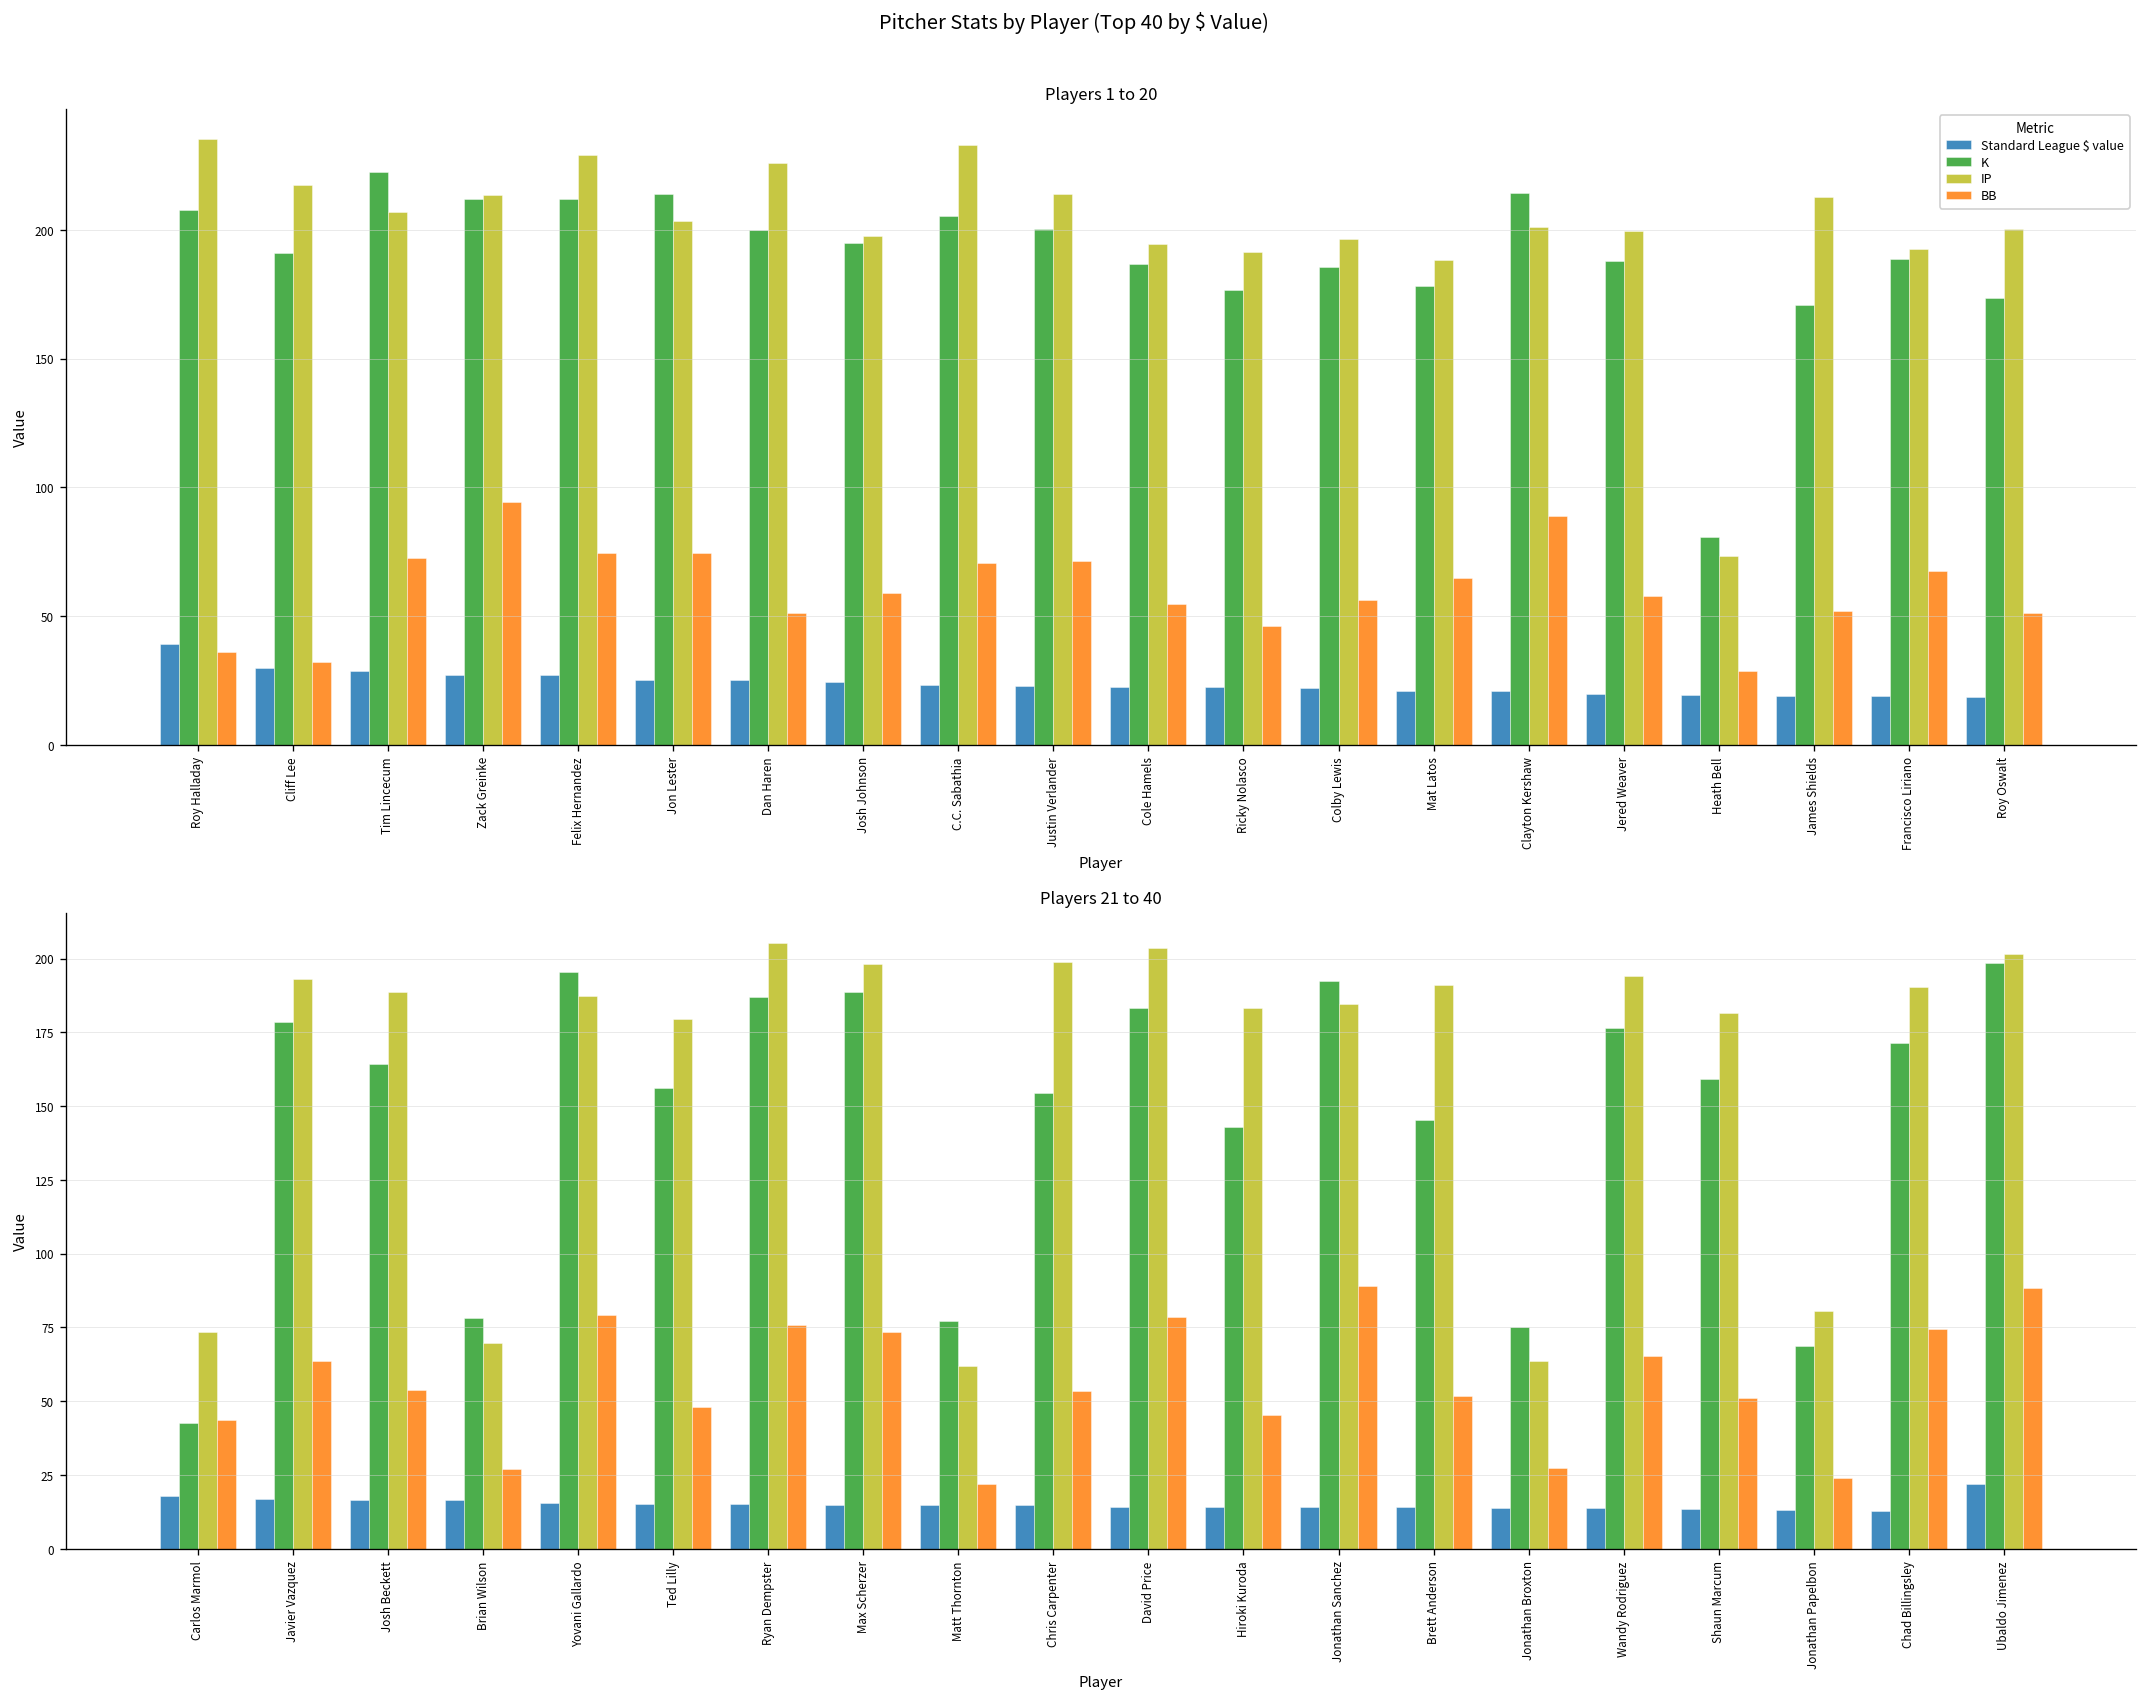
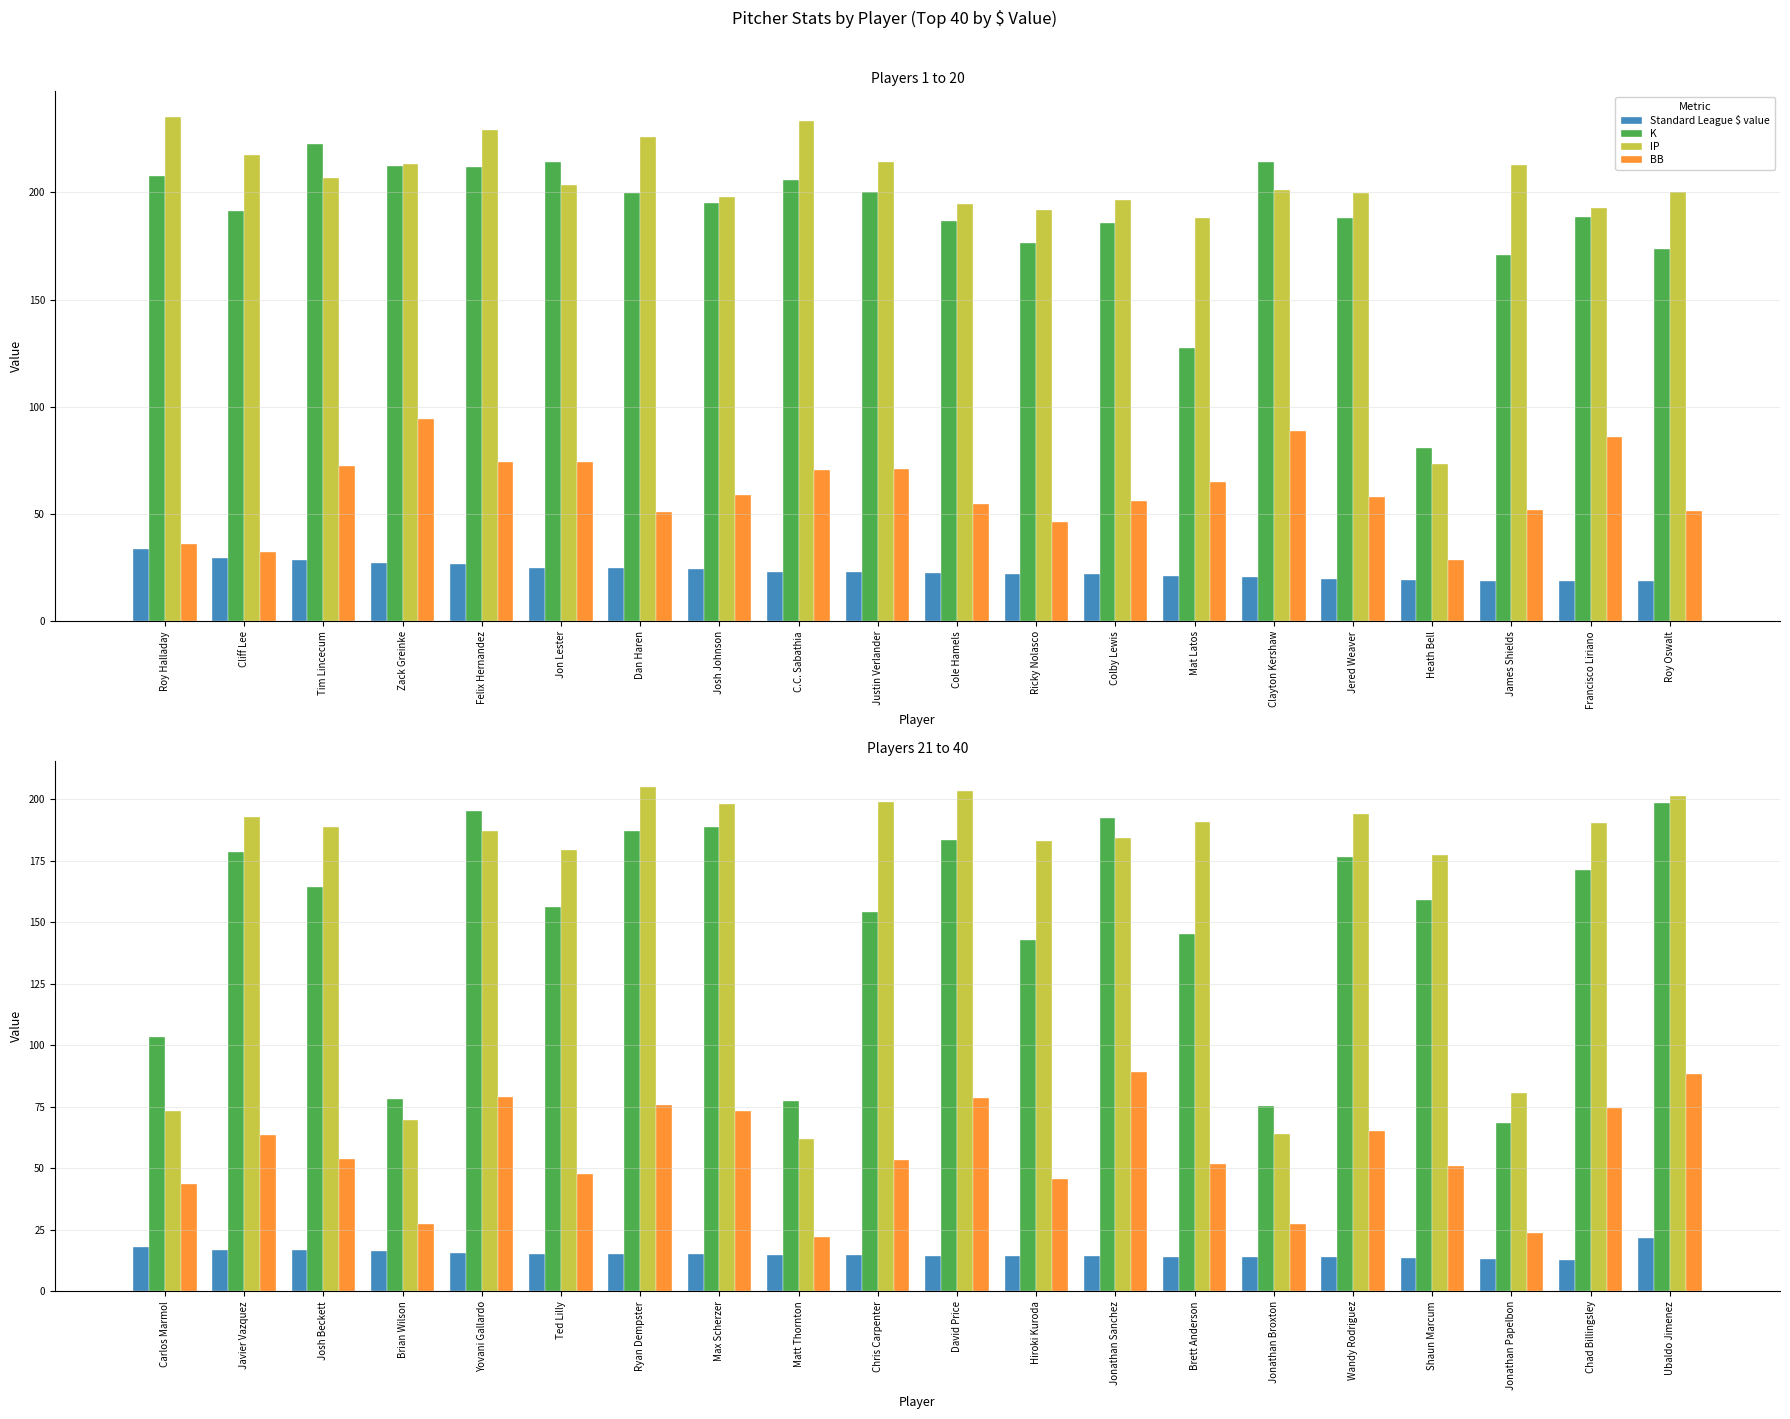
  {
    "Players 1 to 20": {
      "Standard League $ value": {
-       "Roy Halladay": 39,
+       "Roy Halladay": 34,
        "Cliff Lee": 30,
        "Tim Lincecum": 29,
        "Zack Greinke": 27,
        "Felix Hernandez": 27,
        "Jon Lester": 25,
        "Dan Haren": 25,
        "Josh Johnson": 24,
        "C.C. Sabathia": 23,
        "Justin Verlander": 23,
        "Cole Hamels": 22,
        "Ricky Nolasco": 22,
        "Colby Lewis": 22,
        "Mat Latos": 21,
        "Clayton Kershaw": 21,
        "Jered Weaver": 20,
        "Heath Bell": 19,
        "James Shields": 19,
        "Francisco Liriano": 19,
        "Roy Oswalt": 19
      },
      "K": {
        "Roy Halladay": 208,
        "Cliff Lee": 191,
        "Tim Lincecum": 223,
        "Zack Greinke": 212,
        "Felix Hernandez": 212,
        "Jon Lester": 214,
        "Dan Haren": 200,
        "Josh Johnson": 195,
        "C.C. Sabathia": 206,
        "Justin Verlander": 200,
        "Cole Hamels": 187,
        "Ricky Nolasco": 177,
        "Colby Lewis": 186,
-       "Mat Latos": 178,
+       "Mat Latos": 127,
        "Clayton Kershaw": 214,
        "Jered Weaver": 188,
        "Heath Bell": 81,
        "James Shields": 171,
        "Francisco Liriano": 189,
        "Roy Oswalt": 174
      },
      "IP": {
        "Roy Halladay": 235,
        "Cliff Lee": 217,
        "Tim Lincecum": 207,
        "Zack Greinke": 213,
        "Felix Hernandez": 229,
        "Jon Lester": 204,
        "Dan Haren": 226,
        "Josh Johnson": 198,
        "C.C. Sabathia": 233,
        "Justin Verlander": 214,
        "Cole Hamels": 194,
        "Ricky Nolasco": 192,
        "Colby Lewis": 196,
        "Mat Latos": 188,
        "Clayton Kershaw": 201,
        "Jered Weaver": 200,
        "Heath Bell": 73,
        "James Shields": 213,
        "Francisco Liriano": 193,
        "Roy Oswalt": 200
      },
      "BB": {
        "Roy Halladay": 36,
        "Cliff Lee": 32,
        "Tim Lincecum": 72,
        "Zack Greinke": 94,
        "Felix Hernandez": 74,
        "Jon Lester": 74,
        "Dan Haren": 51,
        "Josh Johnson": 59,
        "C.C. Sabathia": 71,
        "Justin Verlander": 71,
        "Cole Hamels": 55,
        "Ricky Nolasco": 46,
        "Colby Lewis": 56,
        "Mat Latos": 65,
        "Clayton Kershaw": 89,
        "Jered Weaver": 58,
        "Heath Bell": 29,
        "James Shields": 52,
-       "Francisco Liriano": 68,
+       "Francisco Liriano": 86,
        "Roy Oswalt": 51
      }
    },
    "Players 21 to 40": {
      "Standard League $ value": {
        "Carlos Marmol": 18,
        "Javier Vazquez": 17,
        "Josh Beckett": 17,
        "Brian Wilson": 17,
        "Yovani Gallardo": 16,
        "Ted Lilly": 15,
        "Ryan Dempster": 15,
        "Max Scherzer": 15,
        "Matt Thornton": 15,
        "Chris Carpenter": 15,
        "David Price": 14,
        "Hiroki Kuroda": 14,
        "Jonathan Sanchez": 14,
        "Brett Anderson": 14,
        "Jonathan Broxton": 14,
        "Wandy Rodriguez": 14,
        "Shaun Marcum": 14,
        "Jonathan Papelbon": 13,
        "Chad Billingsley": 13,
        "Ubaldo Jimenez": 22
      },
      "K": {
-       "Carlos Marmol": 43,
+       "Carlos Marmol": 104,
        "Javier Vazquez": 179,
        "Josh Beckett": 164,
        "Brian Wilson": 78,
        "Yovani Gallardo": 195,
        "Ted Lilly": 156,
        "Ryan Dempster": 187,
        "Max Scherzer": 189,
        "Matt Thornton": 77,
        "Chris Carpenter": 154,
        "David Price": 183,
        "Hiroki Kuroda": 143,
        "Jonathan Sanchez": 193,
        "Brett Anderson": 145,
        "Jonathan Broxton": 75,
        "Wandy Rodriguez": 177,
        "Shaun Marcum": 159,
        "Jonathan Papelbon": 69,
        "Chad Billingsley": 171,
        "Ubaldo Jimenez": 198
      },
      "IP": {
        "Carlos Marmol": 73,
        "Javier Vazquez": 193,
        "Josh Beckett": 189,
        "Brian Wilson": 70,
        "Yovani Gallardo": 187,
        "Ted Lilly": 180,
        "Ryan Dempster": 205,
        "Max Scherzer": 198,
        "Matt Thornton": 62,
        "Chris Carpenter": 199,
        "David Price": 203,
        "Hiroki Kuroda": 183,
        "Jonathan Sanchez": 185,
        "Brett Anderson": 191,
        "Jonathan Broxton": 64,
        "Wandy Rodriguez": 194,
-       "Shaun Marcum": 182,
+       "Shaun Marcum": 177,
        "Jonathan Papelbon": 81,
        "Chad Billingsley": 190,
        "Ubaldo Jimenez": 202
      },
      "BB": {
        "Carlos Marmol": 44,
        "Javier Vazquez": 64,
        "Josh Beckett": 54,
        "Brian Wilson": 27,
        "Yovani Gallardo": 79,
        "Ted Lilly": 48,
        "Ryan Dempster": 76,
        "Max Scherzer": 73,
        "Matt Thornton": 22,
        "Chris Carpenter": 53,
        "David Price": 79,
        "Hiroki Kuroda": 46,
        "Jonathan Sanchez": 89,
        "Brett Anderson": 52,
        "Jonathan Broxton": 27,
        "Wandy Rodriguez": 65,
        "Shaun Marcum": 51,
        "Jonathan Papelbon": 24,
        "Chad Billingsley": 75,
        "Ubaldo Jimenez": 88
      }
    }
  }
